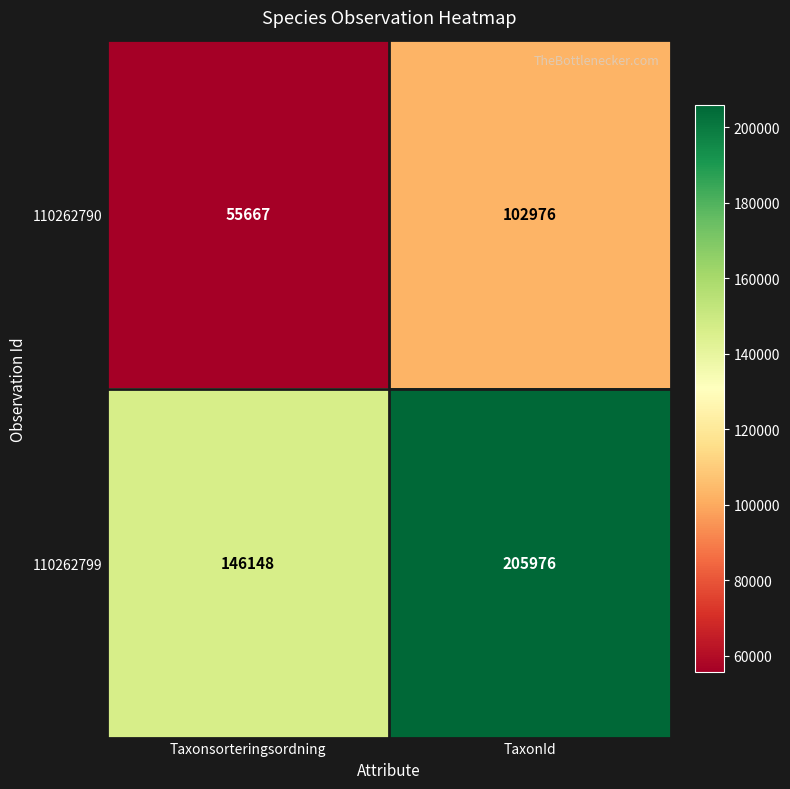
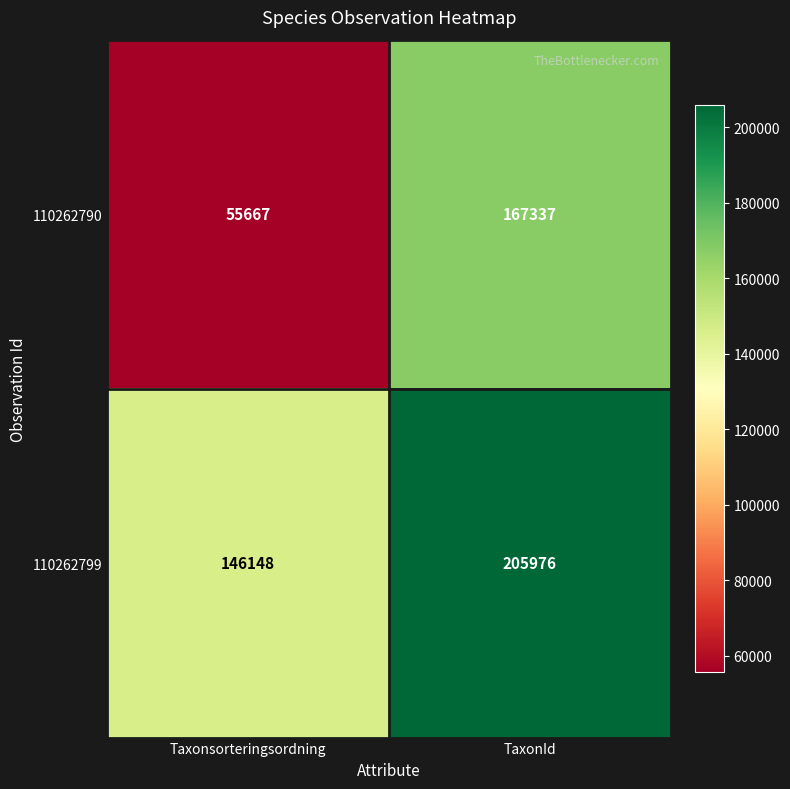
  {
    "110262790": {
      "Taxonsorteringsordning": 55667,
-     "TaxonId": 102976
+     "TaxonId": 167337
    },
    "110262799": {
      "Taxonsorteringsordning": 146148,
      "TaxonId": 205976
    }
  }
